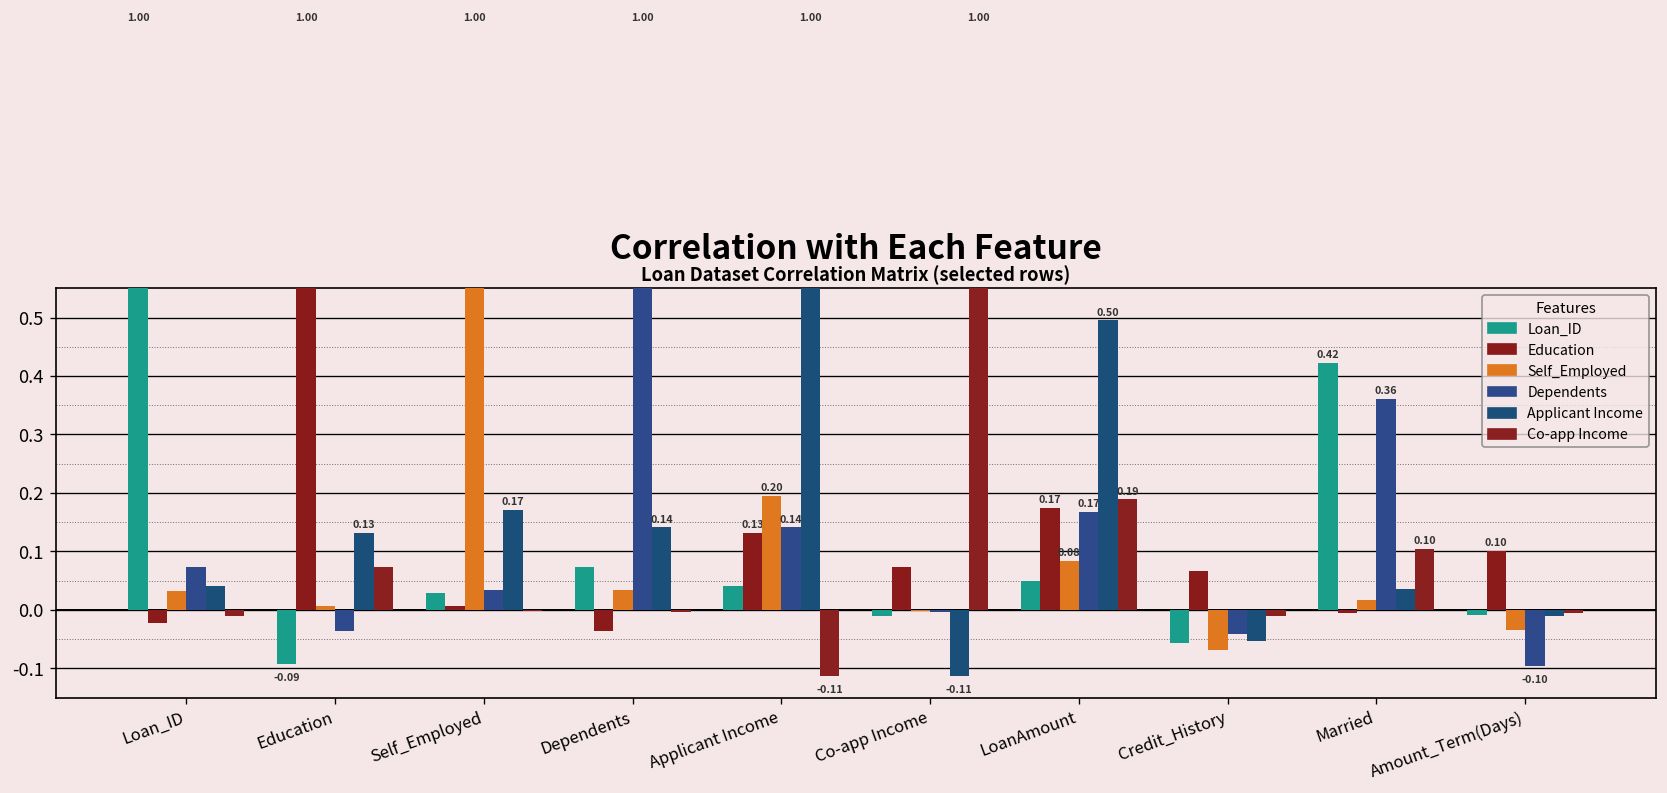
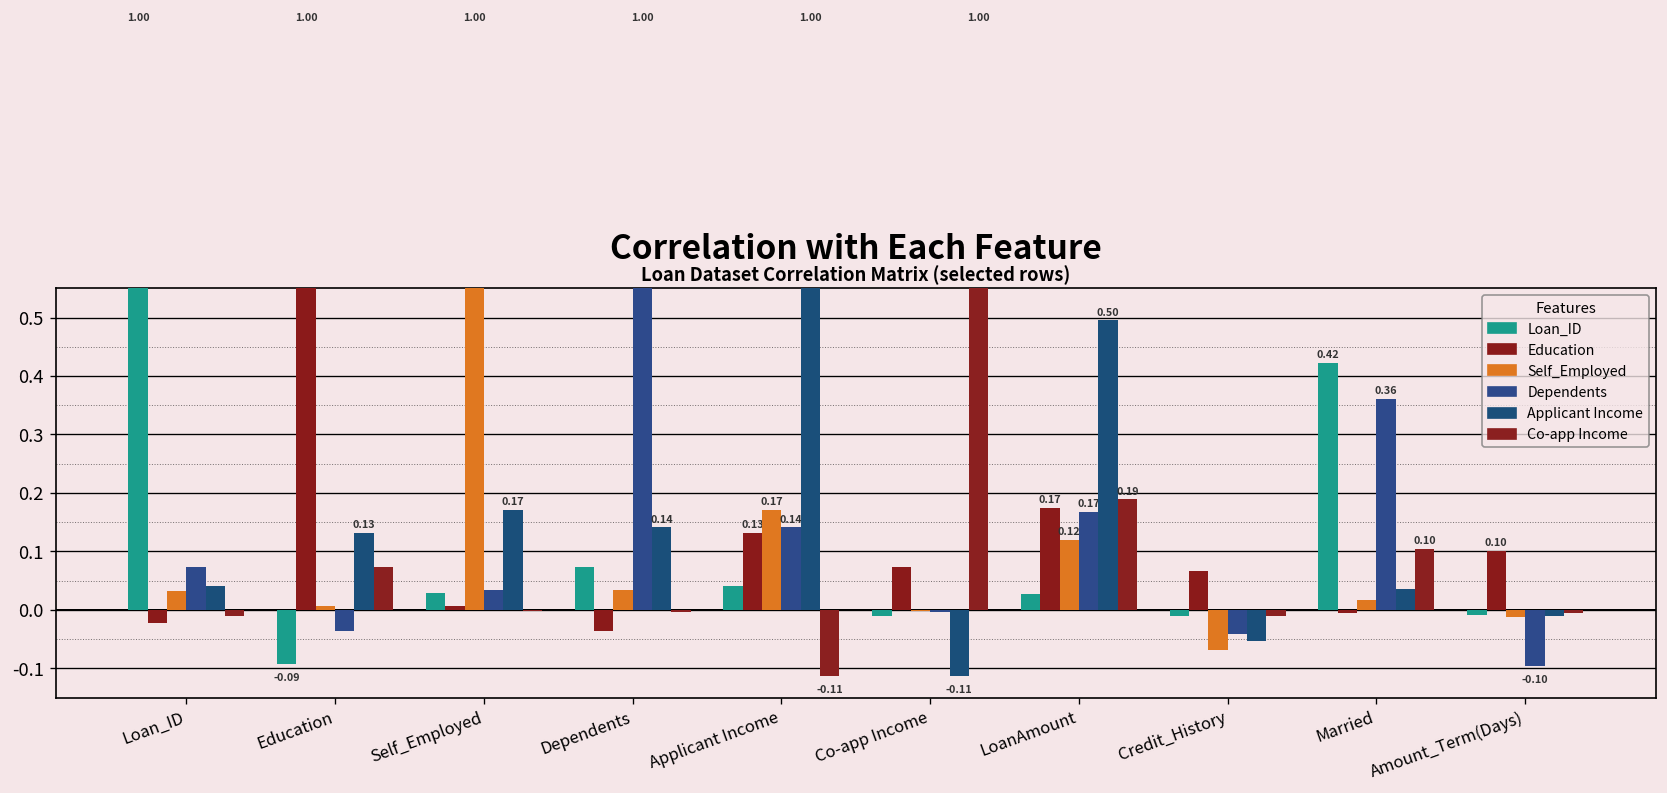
  {
    "Loan_ID": {
      "Self_Employed": 0.03,
      "Dependents": 0.07,
      "Applicant Income": 0.04,
      "Co-app Income": -0.01,
-     "LoanAmount": 0.05,
-     "Credit_History": -0.06,
+     "LoanAmount": 0.03,
+     "Credit_History": -0.01,
      "Amount_Term(Days)": -0.01
    },
    "Self_Employed": {
-     "Applicant Income": 0.20,
-     "LoanAmount": 0.08,
-     "Amount_Term(Days)": -0.04
+     "Applicant Income": 0.17,
+     "LoanAmount": 0.12,
+     "Amount_Term(Days)": -0.01
    }
  }
